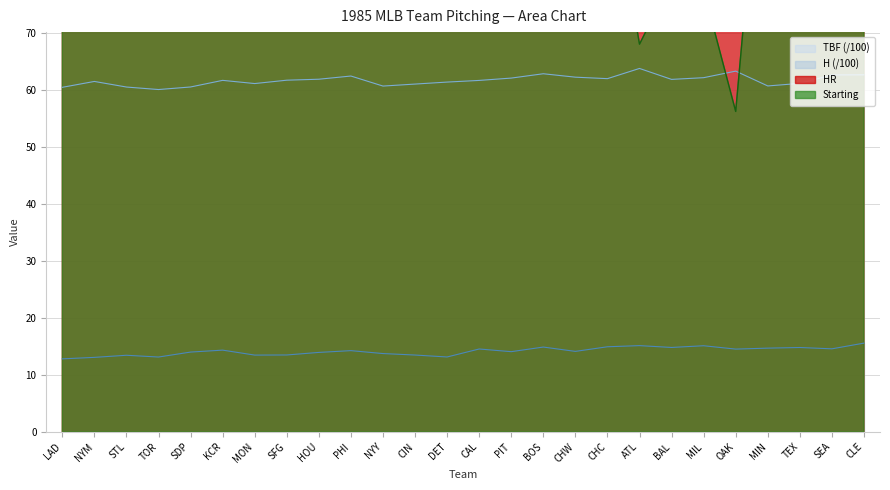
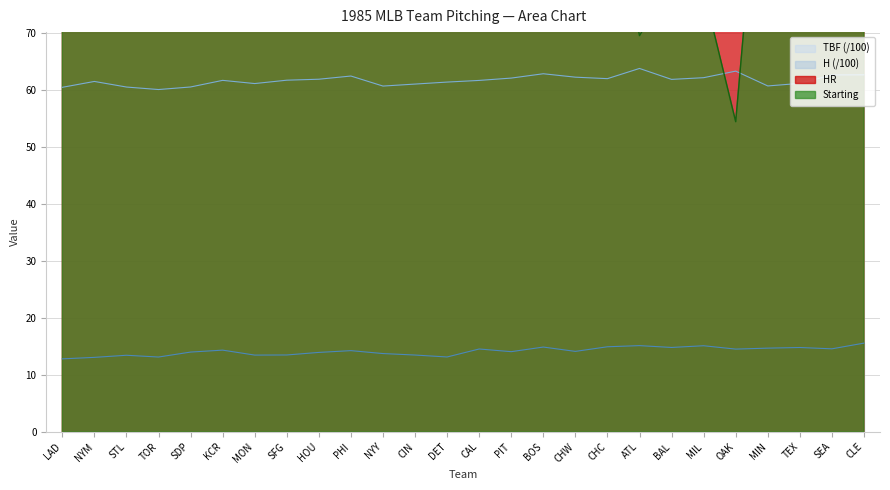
  {
    "Starting": {
-     "ATL": 68,
-     "OAK": 56
+     "ATL": 70,
+     "OAK": 54
    }
  }
